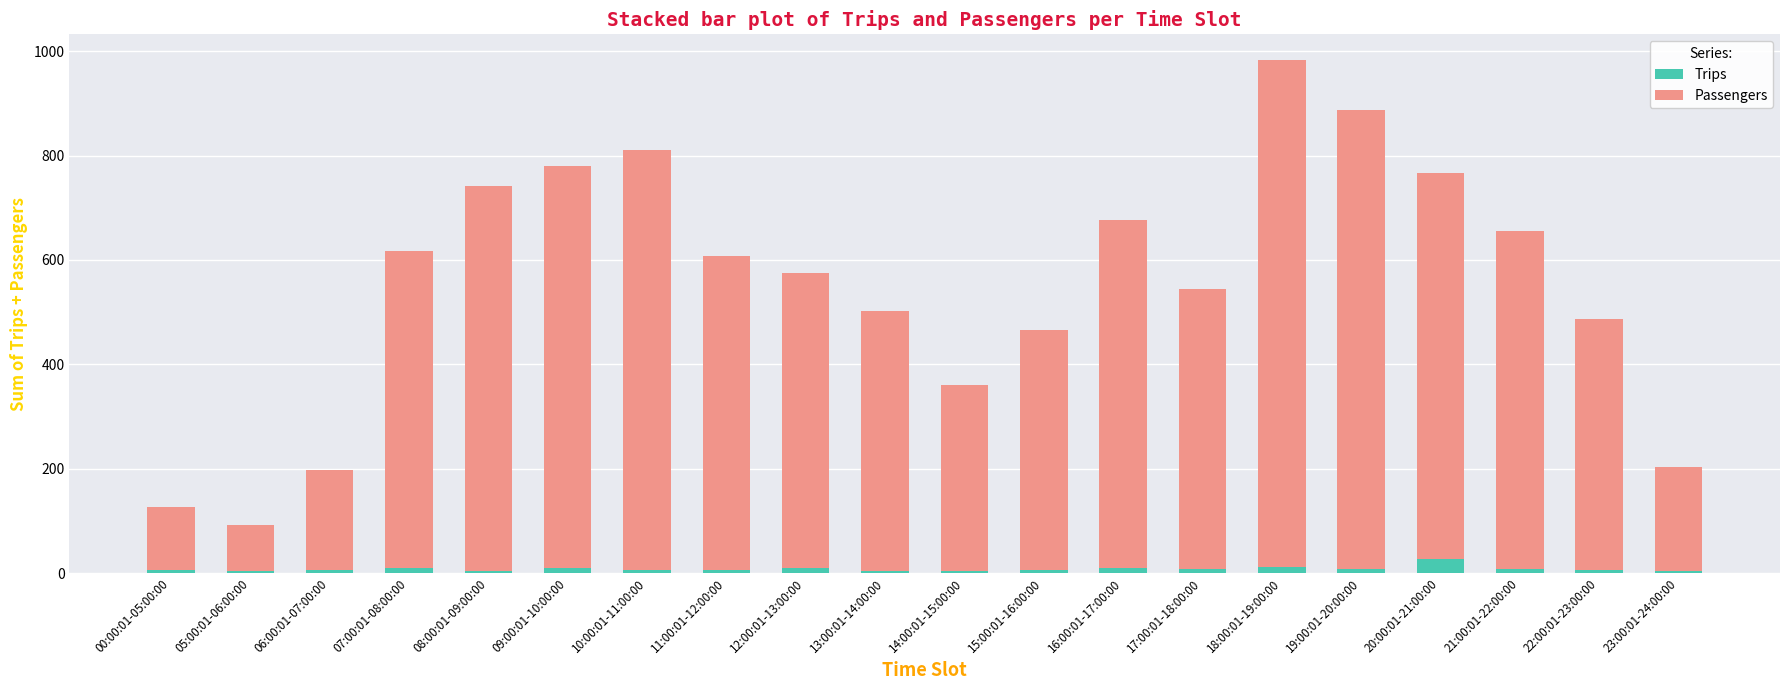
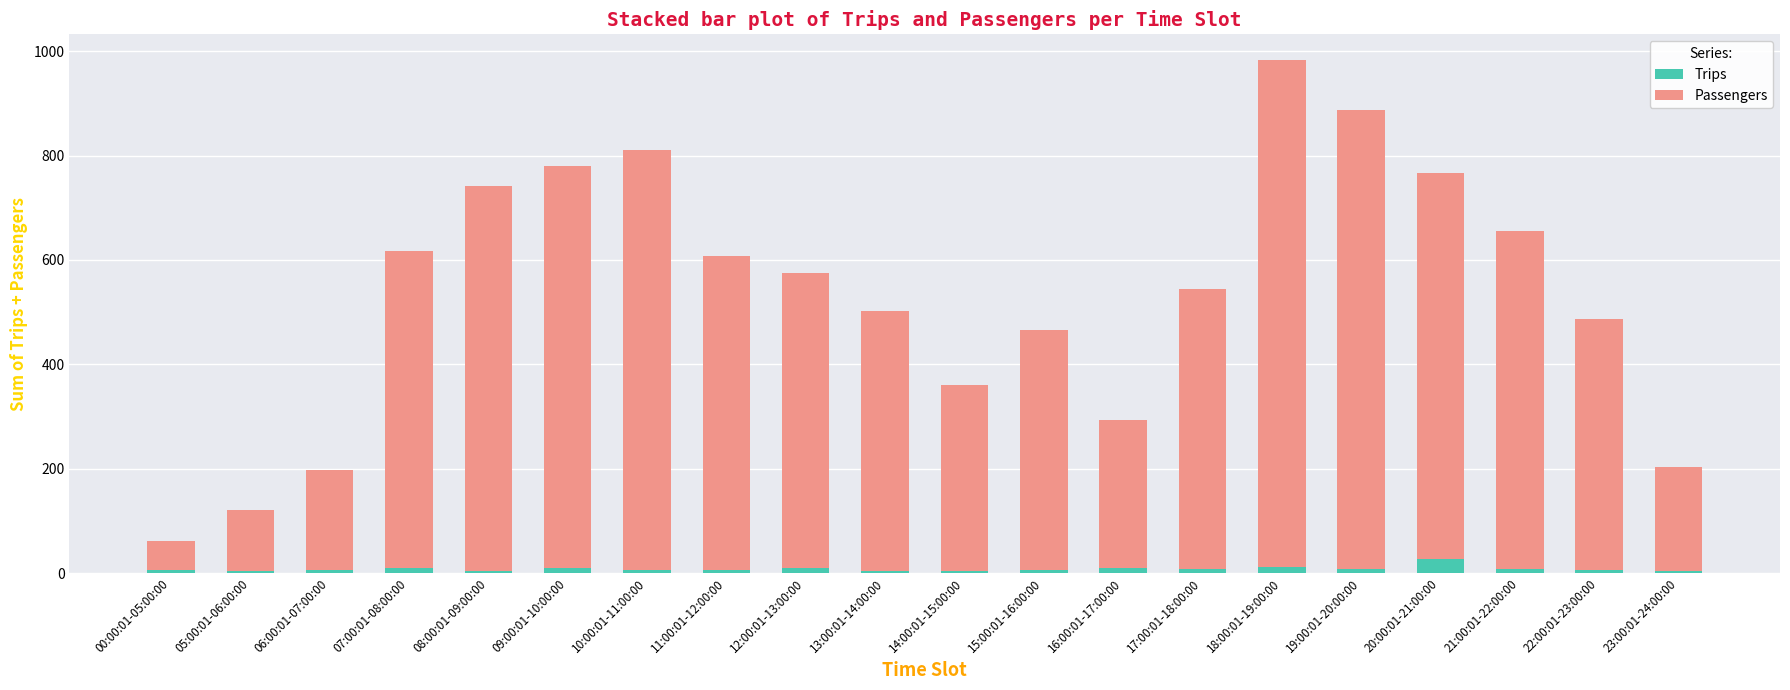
  {
    "Trips": {
      "00:00:01-05:00:00": 10,
      "06:00:01-07:00:00": 10,
      "07:00:01-08:00:00": 10,
      "09:00:01-10:00:00": 10,
      "10:00:01-11:00:00": 10,
      "11:00:01-12:00:00": 10,
      "12:00:01-13:00:00": 10,
      "15:00:01-16:00:00": 10,
      "16:00:01-17:00:00": 10,
      "17:00:01-18:00:00": 10,
      "18:00:01-19:00:00": 10,
      "19:00:01-20:00:00": 10,
      "20:00:01-21:00:00": 30,
      "21:00:01-22:00:00": 10,
      "22:00:01-23:00:00": 10
    },
    "Passengers": {
-     "00:00:01-05:00:00": 120,
-     "05:00:01-06:00:00": 90,
+     "00:00:01-05:00:00": 60,
+     "05:00:01-06:00:00": 120,
      "06:00:01-07:00:00": 190,
      "07:00:01-08:00:00": 610,
      "08:00:01-09:00:00": 740,
      "09:00:01-10:00:00": 770,
      "10:00:01-11:00:00": 800,
      "11:00:01-12:00:00": 600,
      "12:00:01-13:00:00": 570,
      "13:00:01-14:00:00": 500,
      "14:00:01-15:00:00": 360,
      "15:00:01-16:00:00": 460,
-     "16:00:01-17:00:00": 670,
+     "16:00:01-17:00:00": 290,
      "17:00:01-18:00:00": 540,
      "18:00:01-19:00:00": 970,
      "19:00:01-20:00:00": 880,
      "20:00:01-21:00:00": 740,
      "21:00:01-22:00:00": 650,
      "22:00:01-23:00:00": 480,
      "23:00:01-24:00:00": 200
    }
  }
